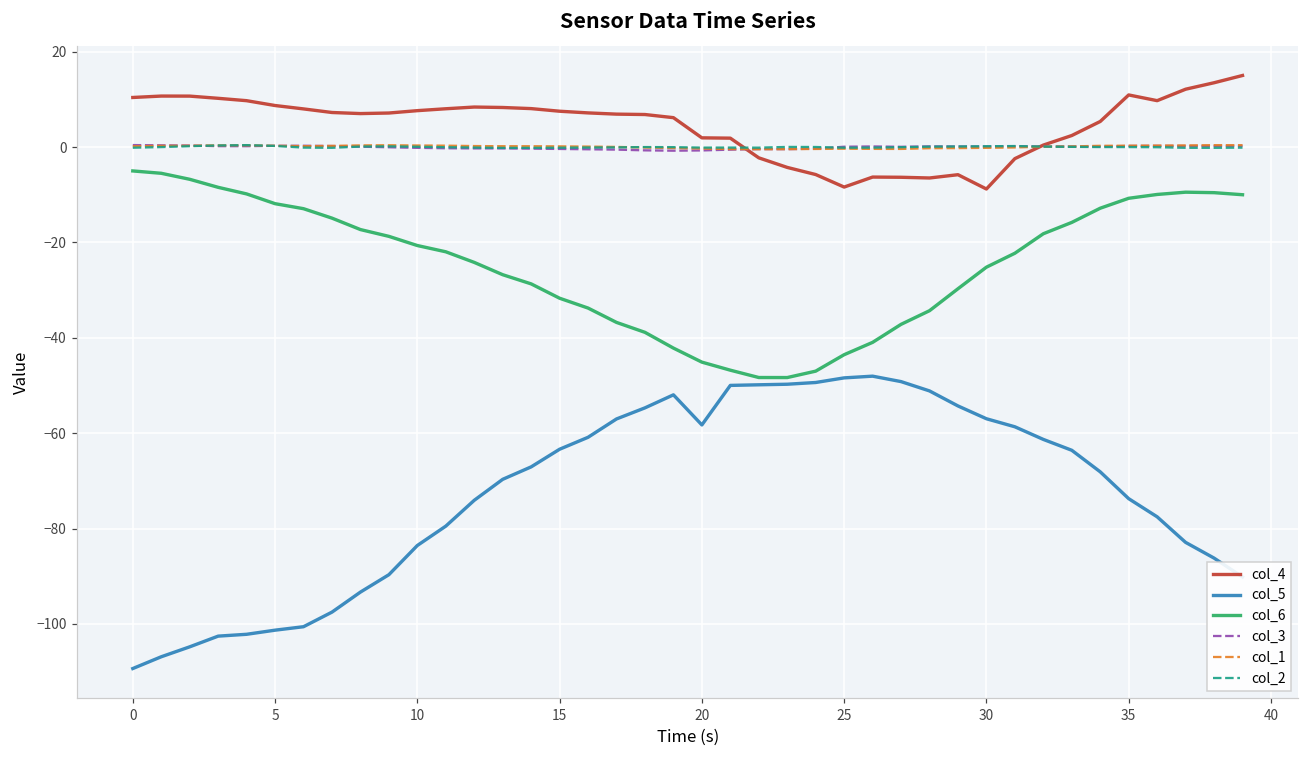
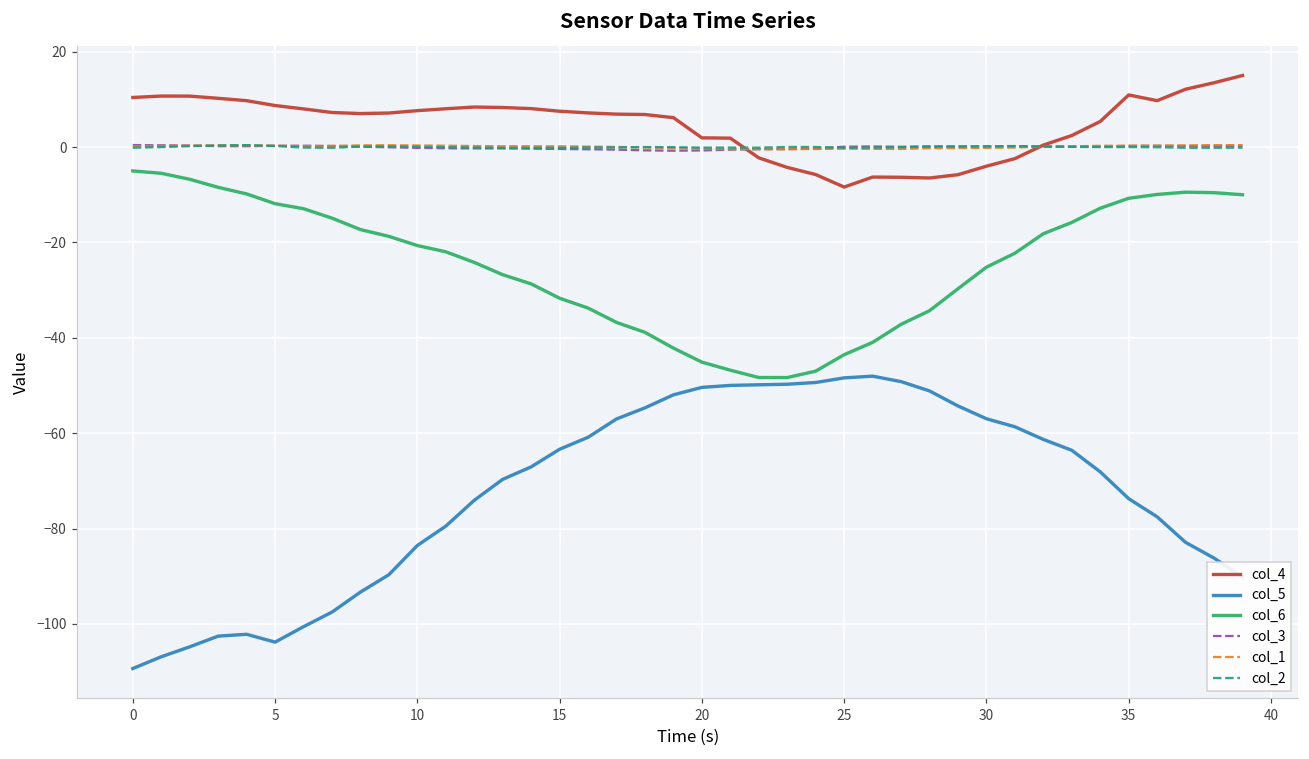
  {
    "col_4": {
      "0": 10,
      "5": 9,
      "10": 8,
      "15": 8,
      "20": 2,
      "25": -8,
-     "30": -9,
+     "30": -4,
      "35": 11
    },
    "col_5": {
      "0": -109,
-     "5": -101,
+     "5": -104,
      "10": -84,
      "15": -63,
-     "20": -58,
+     "20": -50,
      "25": -48,
      "30": -57,
      "35": -74
    }
  }
